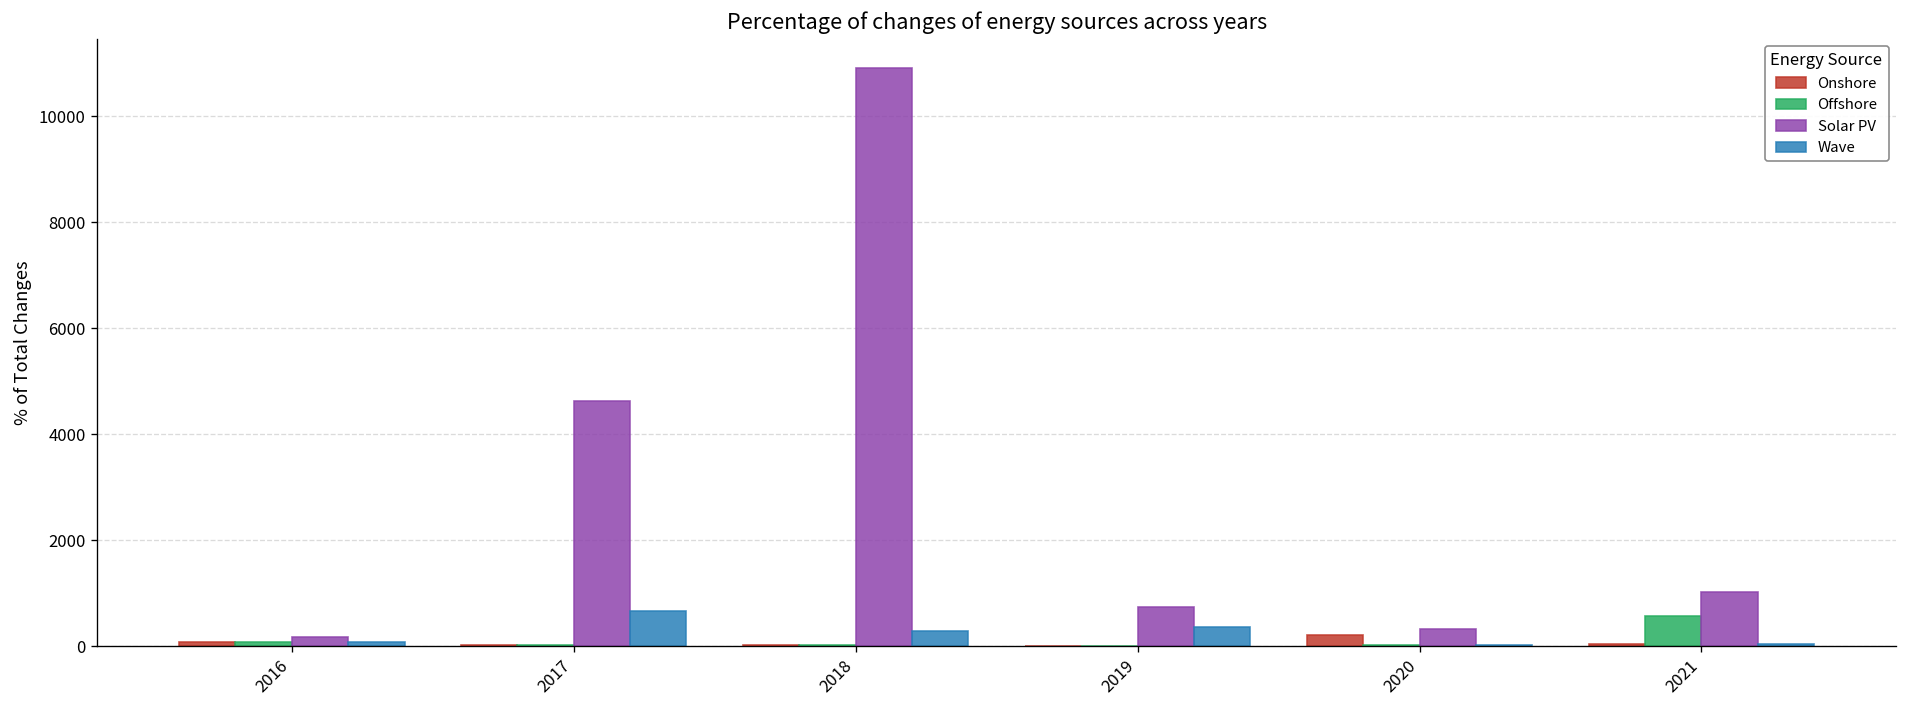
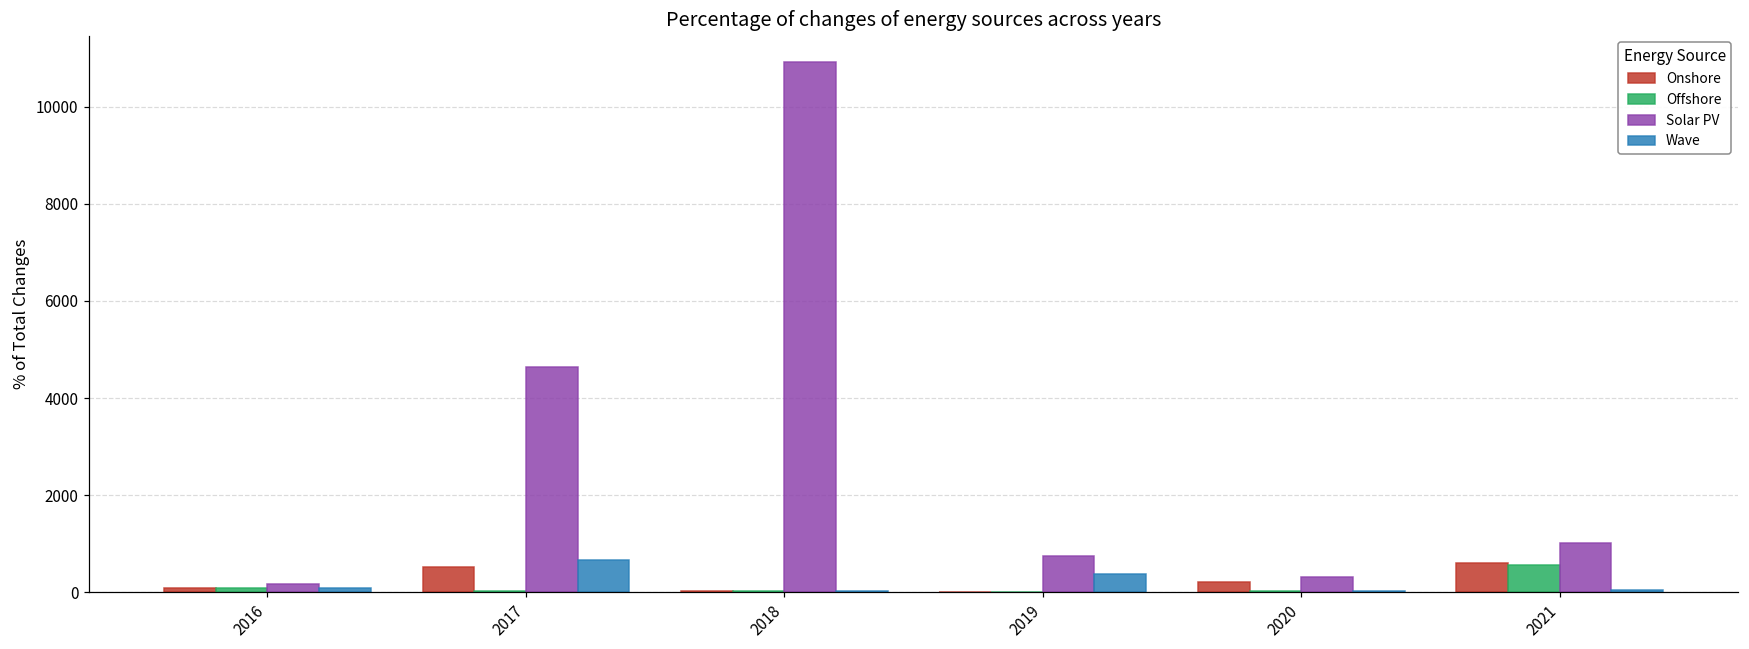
  {
    "Onshore": {
      "2016": 100,
-     "2017": 0,
+     "2017": 500,
      "2020": 200,
-     "2021": 0
+     "2021": 600
    },
    "Offshore": {
      "2016": 100,
      "2021": 600
    },
    "Solar PV": {
      "2016": 200,
      "2017": 4600,
      "2018": 10900,
      "2019": 700,
      "2020": 300,
      "2021": 1000
    },
    "Wave": {
      "2016": 100,
      "2017": 700,
-     "2018": 300,
+     "2018": 0,
      "2019": 400
    }
  }
